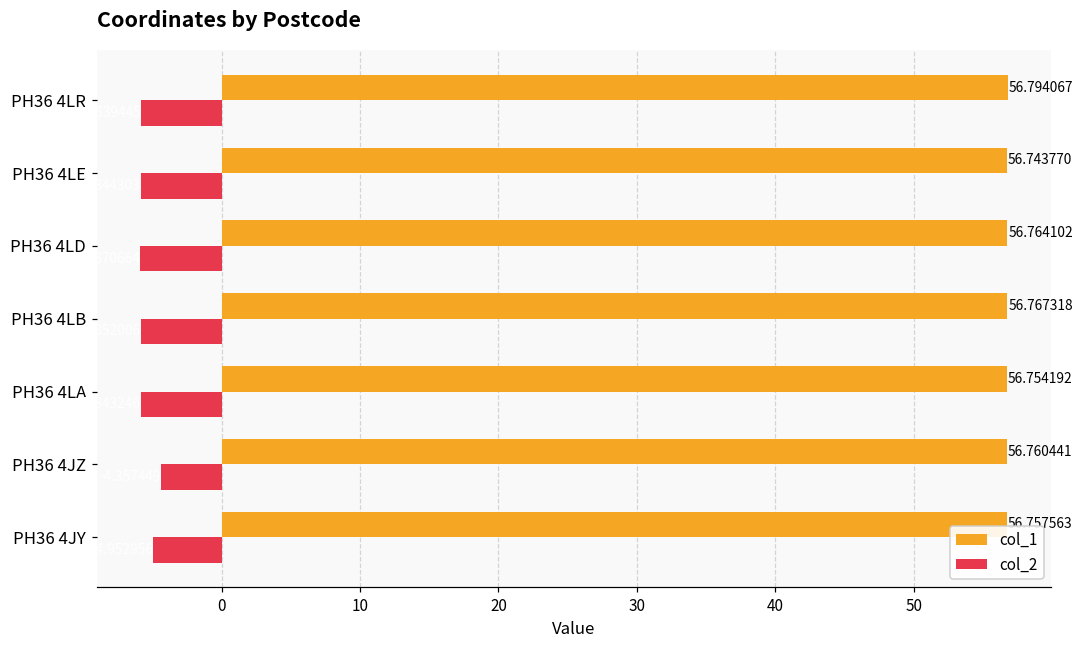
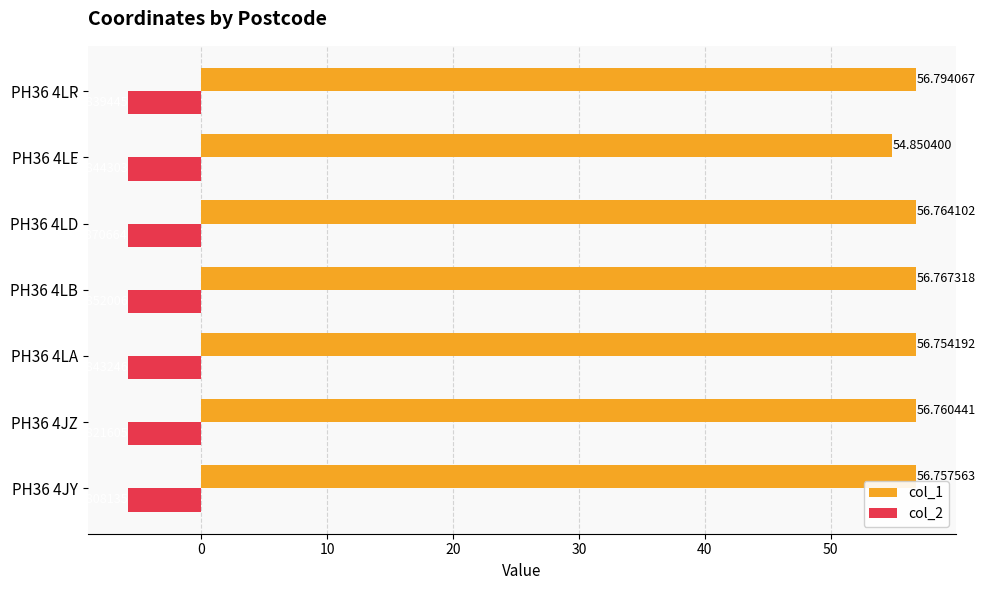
  {
    "col_1": {
      "PH36 4LR": 56.794067,
-     "PH36 4LE": 56.743770,
+     "PH36 4LE": 54.850400,
      "PH36 4LD": 56.764102,
      "PH36 4LB": 56.767318,
      "PH36 4LA": 56.754192,
      "PH36 4JZ": 56.760441
    },
    "col_2": {
      "PH36 4LR": -5.8,
      "PH36 4LE": -5.8,
      "PH36 4LD": -5.9,
      "PH36 4LB": -5.9,
      "PH36 4LA": -5.8,
-     "PH36 4JZ": -4.4,
-     "PH36 4JY": -5.0
+     "PH36 4JZ": -5.8,
+     "PH36 4JY": -5.8
    }
  }
